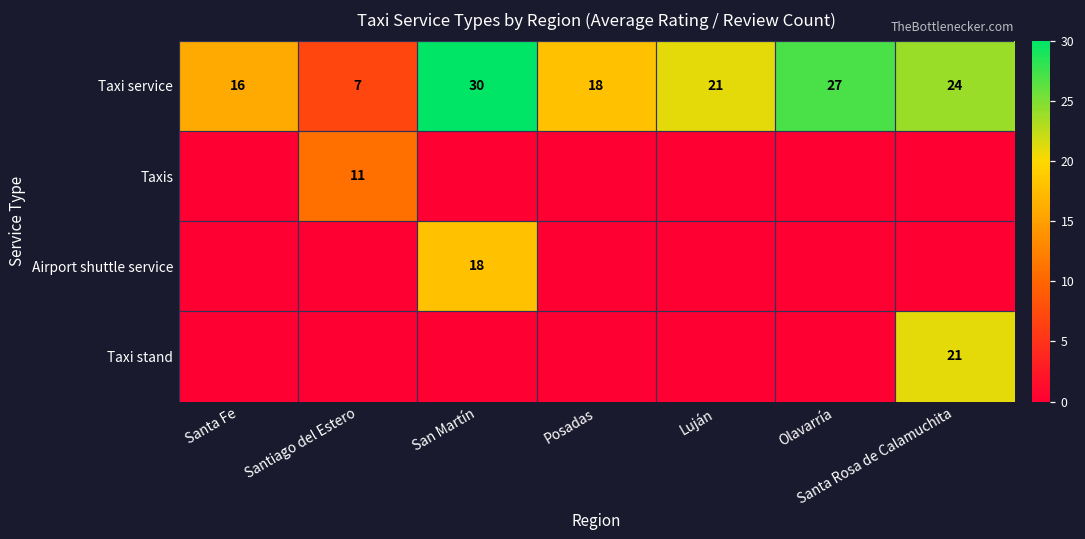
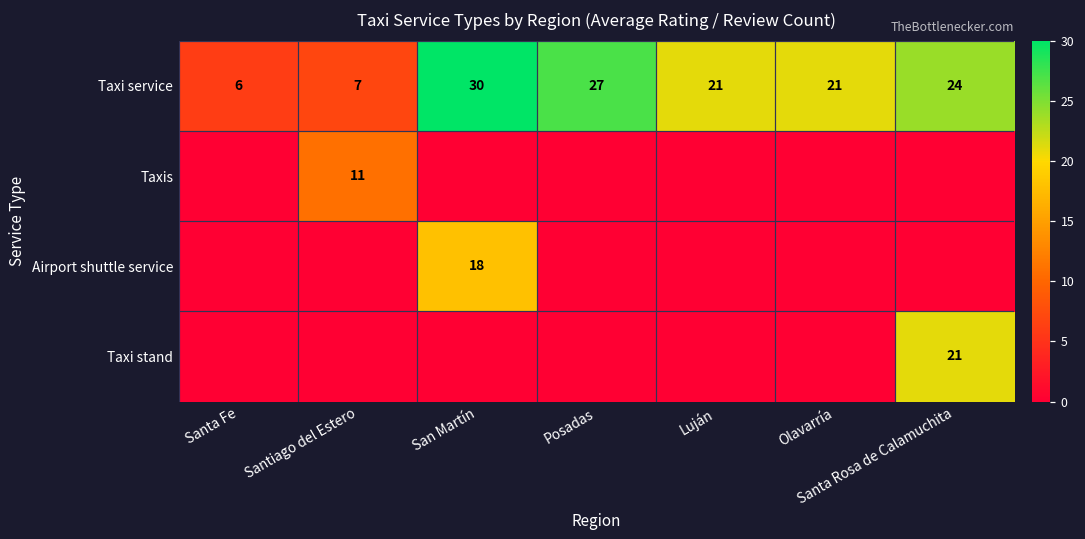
  {
    "Taxi service": {
-     "Santa Fe": 16,
+     "Santa Fe": 6,
      "Santiago del Estero": 7,
      "San Martín": 30,
-     "Posadas": 18,
+     "Posadas": 27,
      "Luján": 21,
-     "Olavarría": 27,
+     "Olavarría": 21,
      "Santa Rosa de Calamuchita": 24
    },
    "Taxis": {
      "Santiago del Estero": 11
    },
    "Airport shuttle service": {
      "San Martín": 18
    },
    "Taxi stand": {
      "Santa Rosa de Calamuchita": 21
    }
  }
